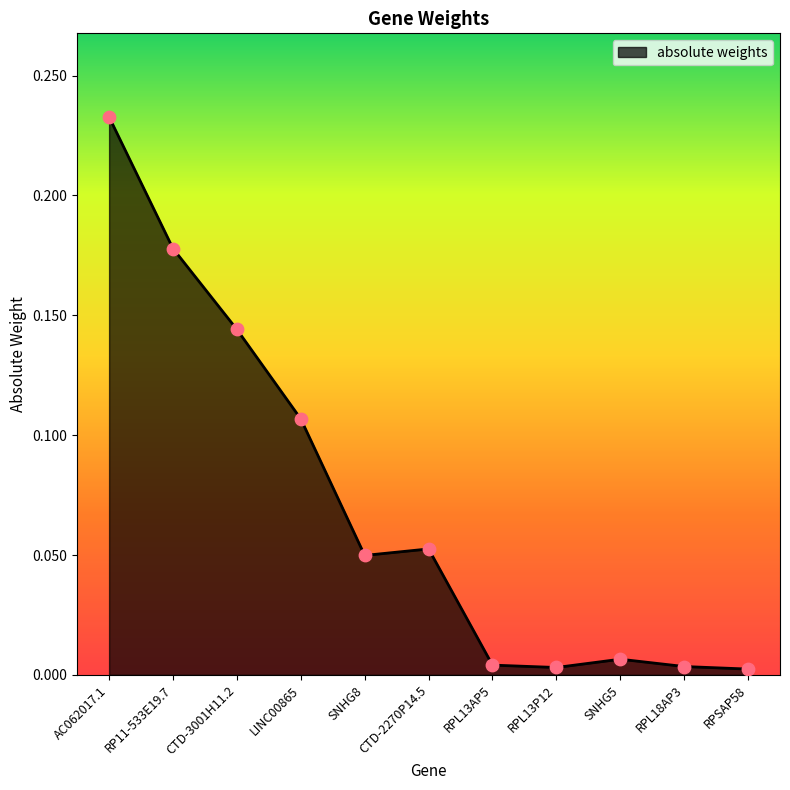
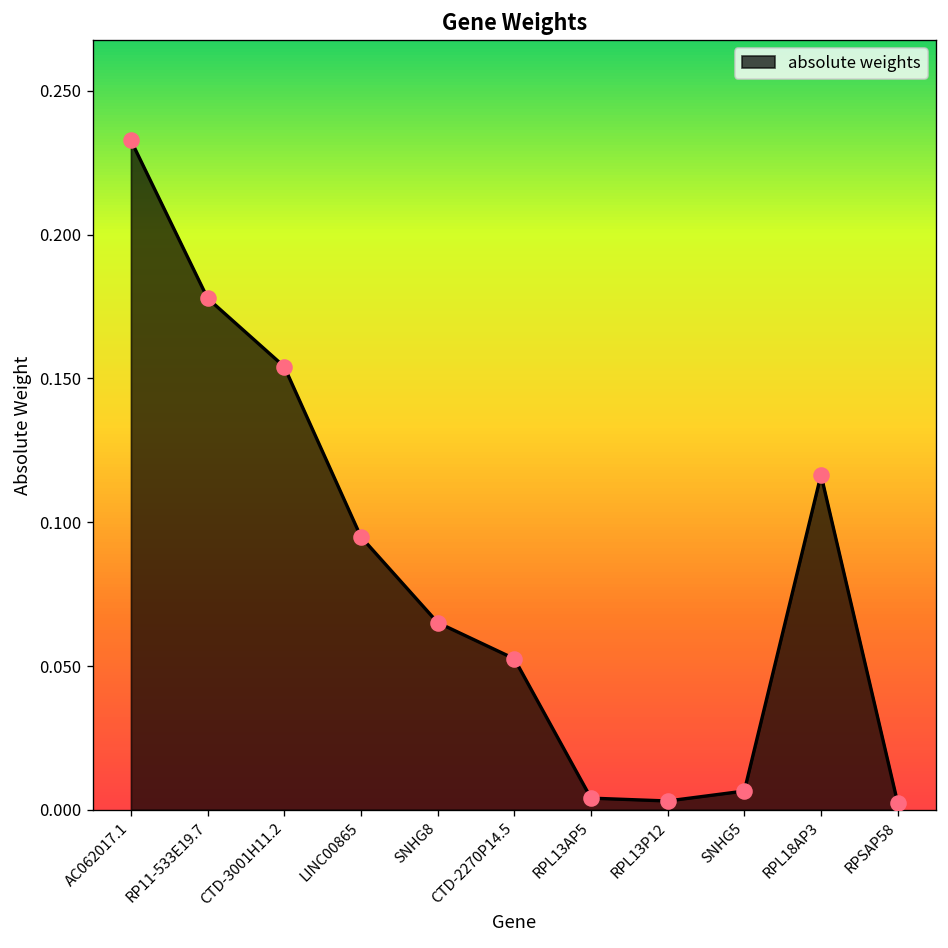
  {
    "AC062017.1": 0.233,
    "RP11-533E19.7": 0.178,
-   "CTD-3001H11.2": 0.144,
-   "LINC00865": 0.107,
-   "SNHG8": 0.050,
+   "CTD-3001H11.2": 0.154,
+   "LINC00865": 0.095,
+   "SNHG8": 0.065,
    "CTD-2270P14.5": 0.053,
    "RPL13AP5": 0.004,
    "RPL13P12": 0.003,
    "SNHG5": 0.007,
-   "RPL18AP3": 0.003,
+   "RPL18AP3": 0.116,
    "RPSAP58": 0.002
  }
